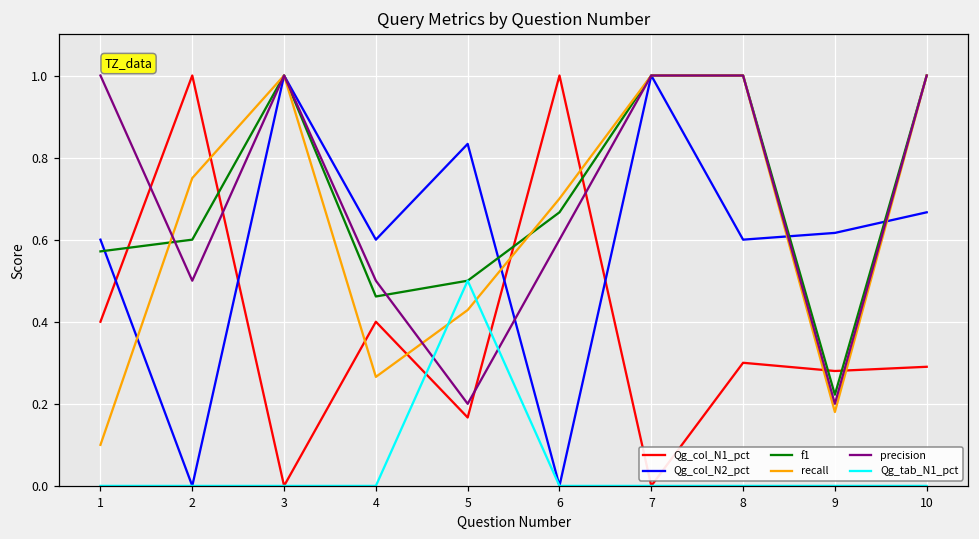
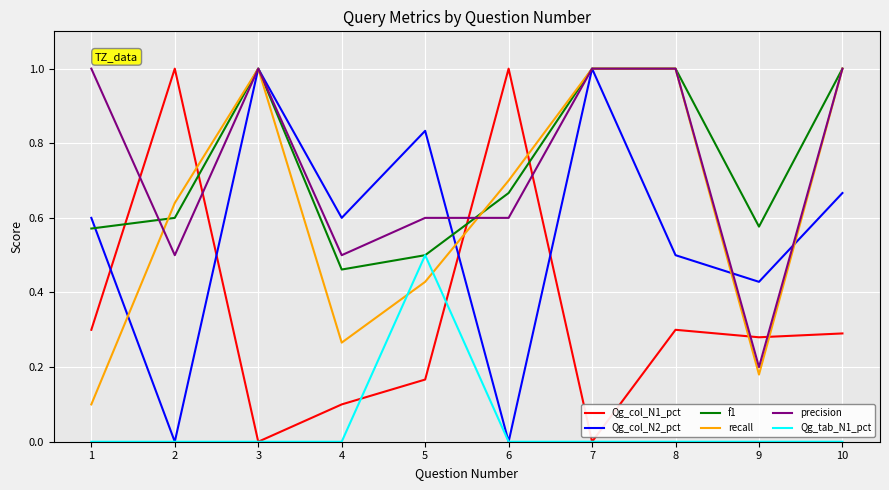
  {
    "Qg_col_N1_pct": {
-     "1": 0.4,
+     "1": 0.3,
      "2": 1.0,
-     "4": 0.4,
+     "4": 0.1,
      "5": 0.17,
      "6": 1.0,
      "8": 0.3,
      "9": 0.28,
      "10": 0.29
    },
    "Qg_col_N2_pct": {
      "1": 0.60,
      "4": 0.60,
      "5": 0.83,
-     "8": 0.6,
-     "9": 0.62,
+     "8": 0.5,
+     "9": 0.43,
      "10": 0.67
    },
    "f1": {
      "1": 0.57,
      "2": 0.60,
      "4": 0.46,
      "6": 0.67,
-     "9": 0.22
+     "9": 0.58
    },
    "recall": {
      "1": 0.10,
-     "2": 0.75,
+     "2": 0.64,
      "4": 0.27,
      "5": 0.43,
      "6": 0.70,
      "9": 0.18
    },
    "precision": {
      "1": 1.0,
      "2": 0.5,
      "4": 0.5,
-     "5": 0.2,
+     "5": 0.6,
      "6": 0.6,
      "9": 0.2
    },
    "Qg_tab_N1_pct": {
      "1": 0.00,
      "4": 0.00,
      "8": 0.00,
      "9": 0.00,
      "10": 0.00
    }
  }
